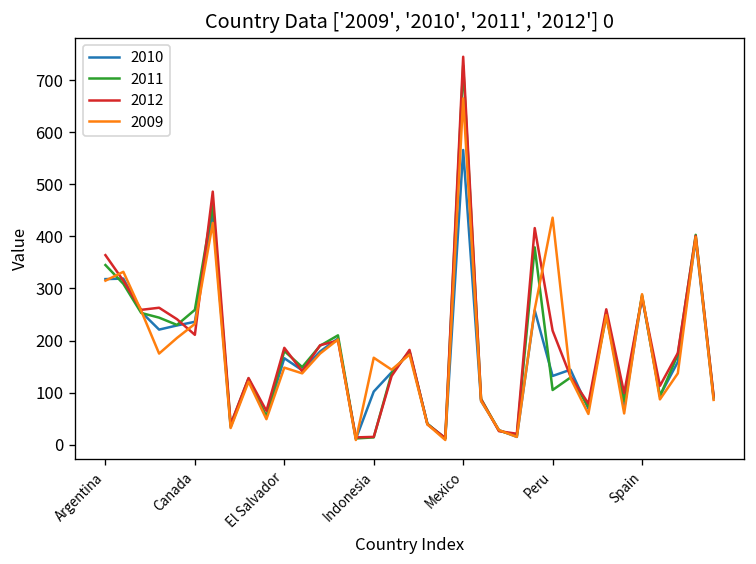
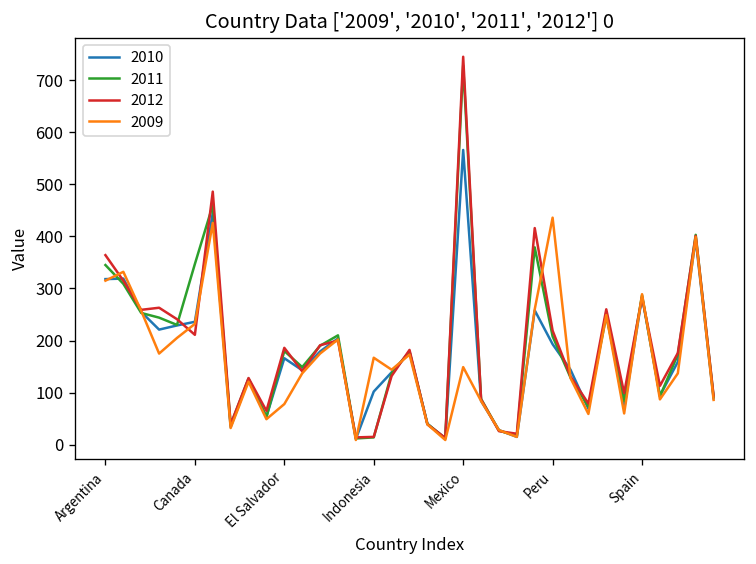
  {
    "2010": {
      "El Salvador": 170,
      "Indonesia": 100,
      "Mexico": 570,
-     "Peru": 130
+     "Peru": 190
    },
    "2011": {
      "Argentina": 350,
-     "Canada": 260,
+     "Canada": 350,
      "El Salvador": 180,
      "Mexico": 730,
-     "Peru": 110
+     "Peru": 210
    },
    "2012": {
      "Argentina": 360,
      "Canada": 210,
      "El Salvador": 190,
      "Mexico": 750,
      "Peru": 220
    },
    "2009": {
-     "El Salvador": 150,
+     "El Salvador": 80,
      "Indonesia": 170,
-     "Mexico": 670,
+     "Mexico": 150,
      "Peru": 440
    }
  }
